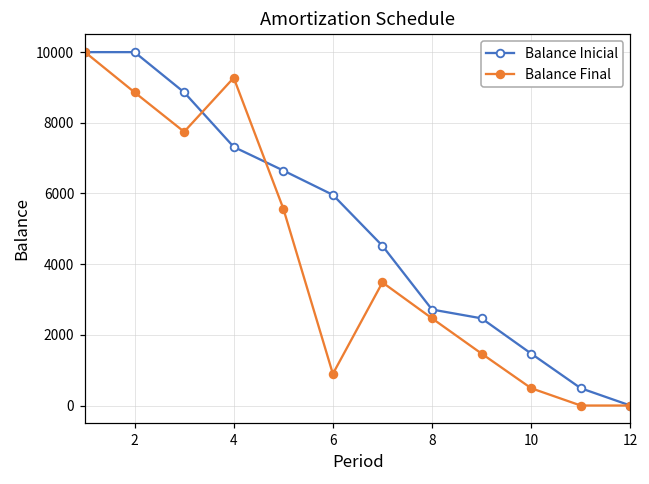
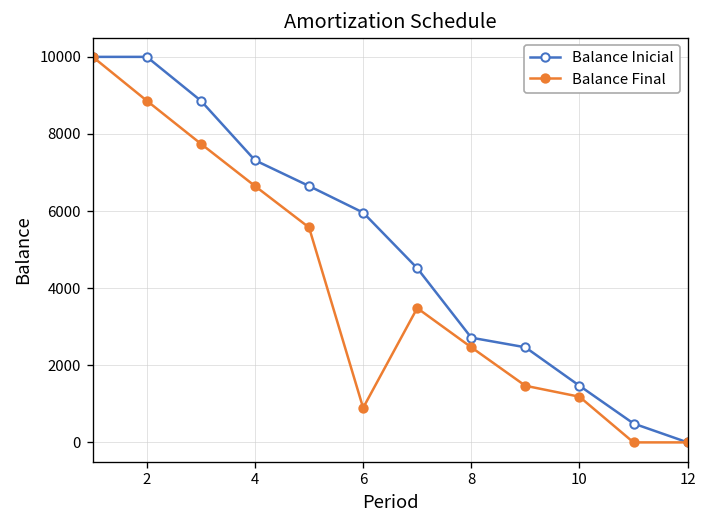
  {
    "Balance Inicial": {
      "2": 10000,
      "4": 7300,
      "6": 6000,
      "8": 2700,
      "10": 1500
    },
    "Balance Final": {
      "2": 8900,
-     "4": 9300,
+     "4": 6700,
      "6": 900,
      "8": 2500,
-     "10": 500
+     "10": 1200
    }
  }
